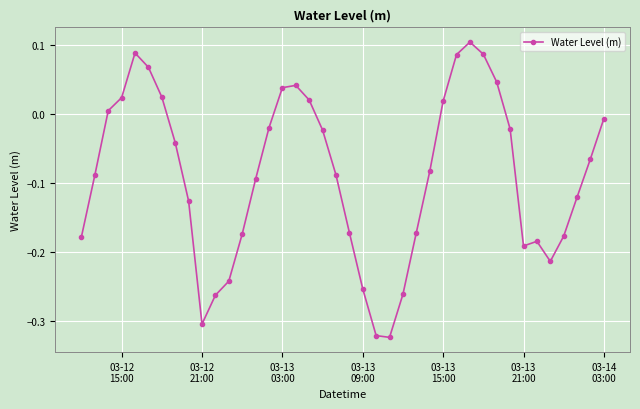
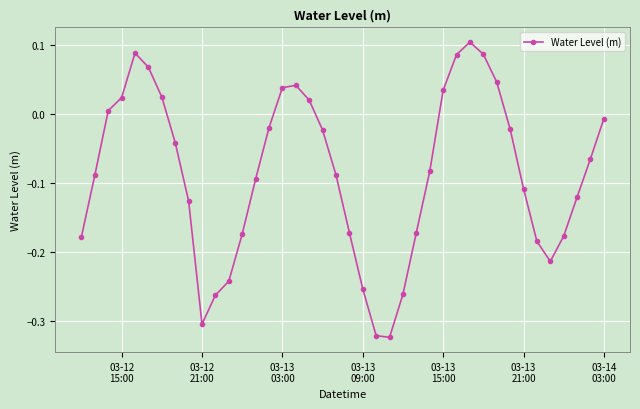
  {
    "03-12 15:00": 0.02,
    "03-12 21:00": -0.30,
    "03-13 03:00": 0.04,
    "03-13 09:00": -0.25,
-   "03-13 15:00": 0.02,
-   "03-13 21:00": -0.19,
+   "03-13 15:00": 0.03,
+   "03-13 21:00": -0.11,
    "03-14 03:00": -0.01
  }
